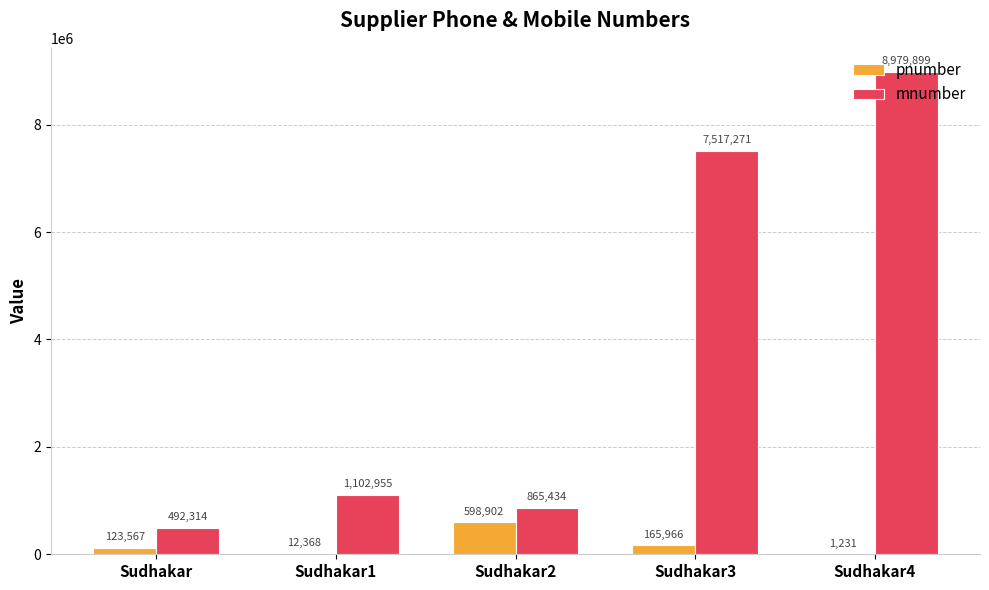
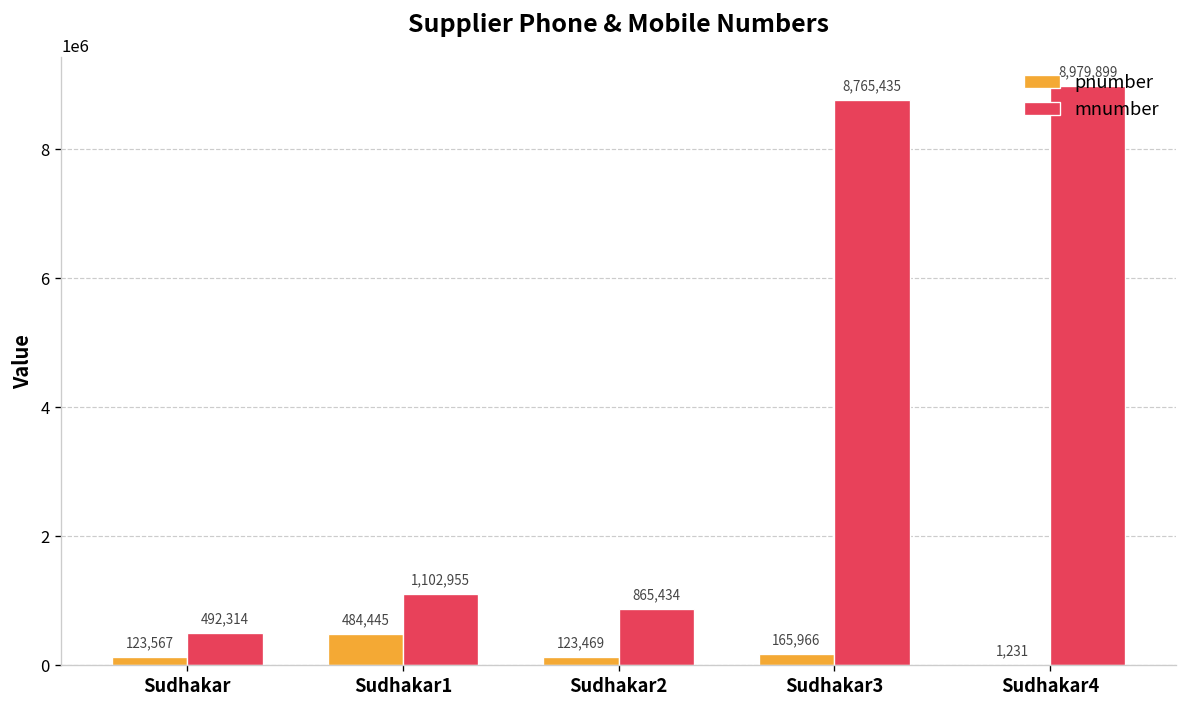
  {
    "pnumber": {
      "Sudhakar": "123,567",
-     "Sudhakar1": "12,368",
-     "Sudhakar2": "598,902",
+     "Sudhakar1": "484,445",
+     "Sudhakar2": "123,469",
      "Sudhakar3": "165,966",
      "Sudhakar4": "1,231"
    },
    "mnumber": {
      "Sudhakar": "492,314",
      "Sudhakar1": "1,102,955",
      "Sudhakar2": "865,434",
-     "Sudhakar3": "7,517,271",
+     "Sudhakar3": "8,765,435",
      "Sudhakar4": "8,979,899"
    }
  }
